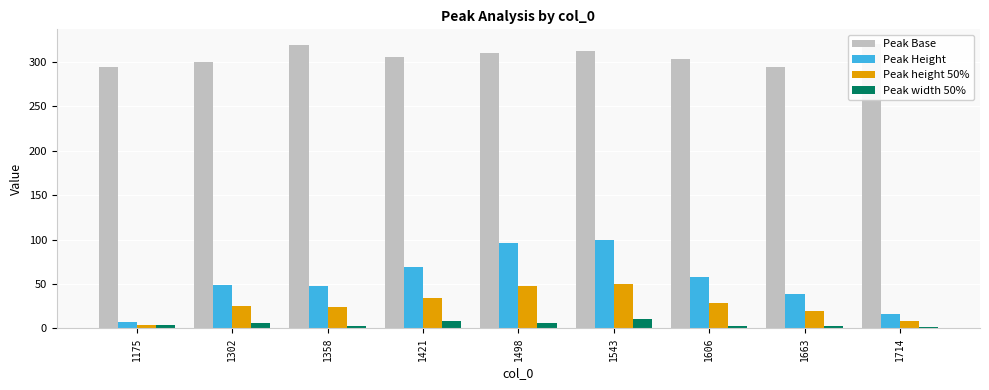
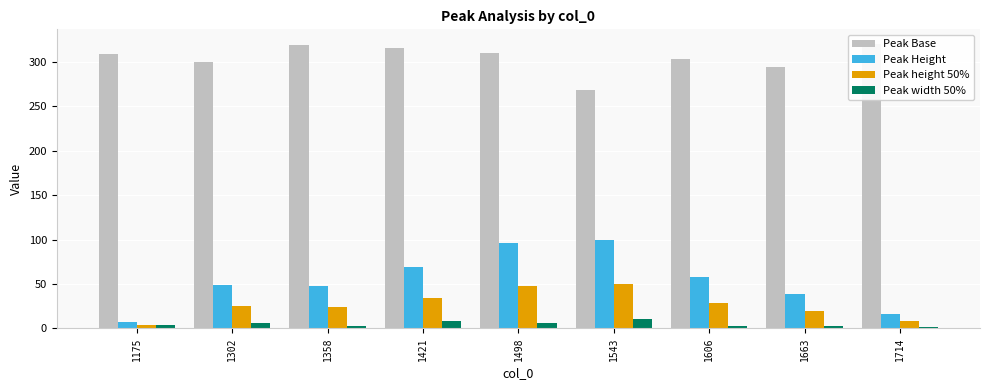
  {
    "Peak Base": {
-     "1175": 290,
+     "1175": 310,
      "1302": 300,
      "1358": 320,
-     "1421": 310,
+     "1421": 320,
      "1498": 310,
-     "1543": 310,
+     "1543": 270,
      "1606": 300,
      "1663": 290
    },
    "Peak Height": {
      "1175": 10,
      "1302": 50,
      "1358": 50,
      "1421": 70,
      "1498": 100,
      "1543": 100,
      "1606": 60,
      "1663": 40,
      "1714": 20
    },
    "Peak height 50%": {
      "1175": 0,
      "1302": 20,
      "1358": 20,
      "1421": 30,
      "1498": 50,
      "1543": 50,
      "1606": 30,
      "1663": 20,
      "1714": 10
    },
    "Peak width 50%": {
      "1175": 0,
      "1302": 10,
      "1421": 10,
      "1498": 10,
      "1543": 10
    }
  }
